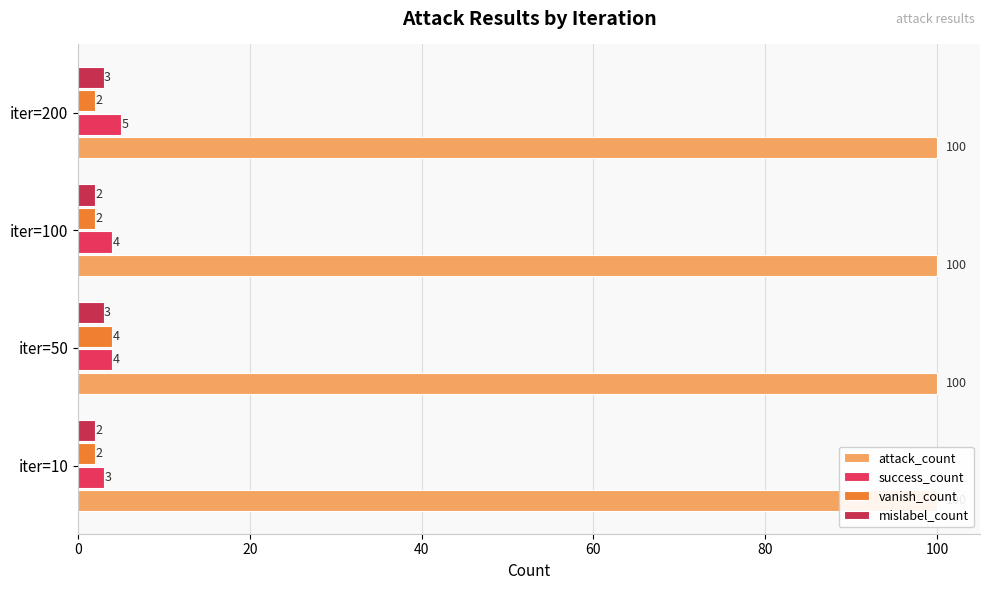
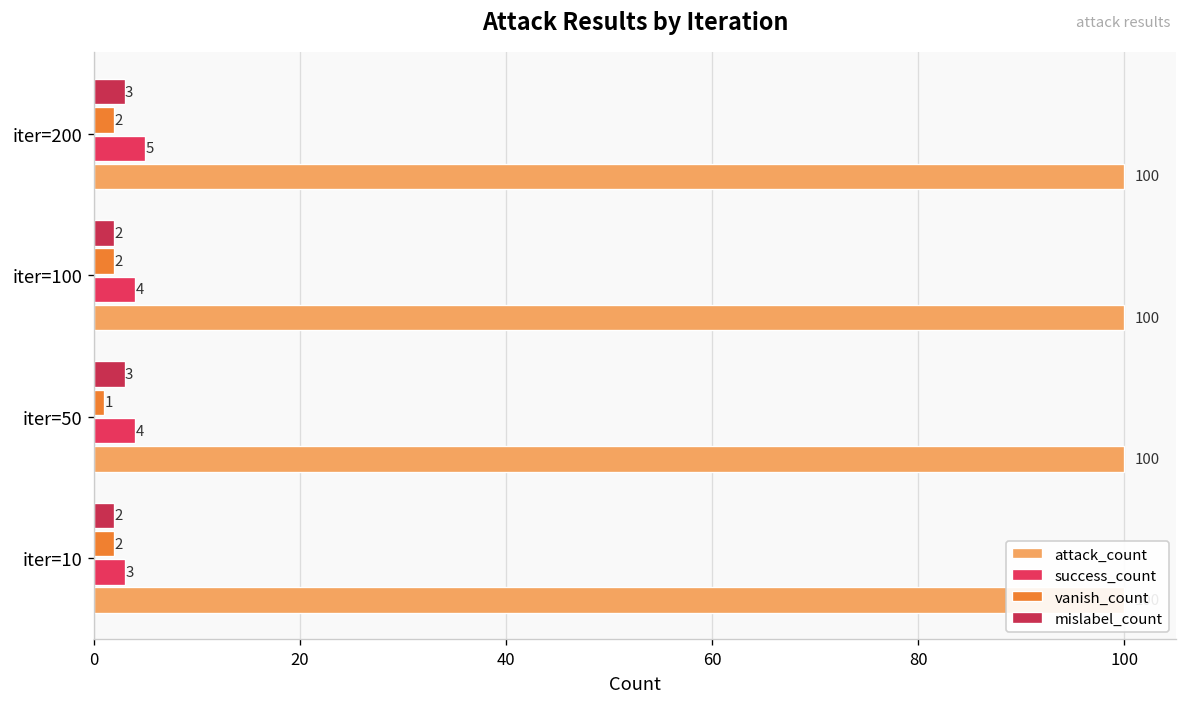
  {
    "attack_count": {
      "iter=200": 100,
      "iter=100": 100,
      "iter=50": 100
    },
    "vanish_count": {
      "iter=200": 2,
      "iter=100": 2,
-     "iter=50": 4,
+     "iter=50": 1,
      "iter=10": 2
    }
  }
